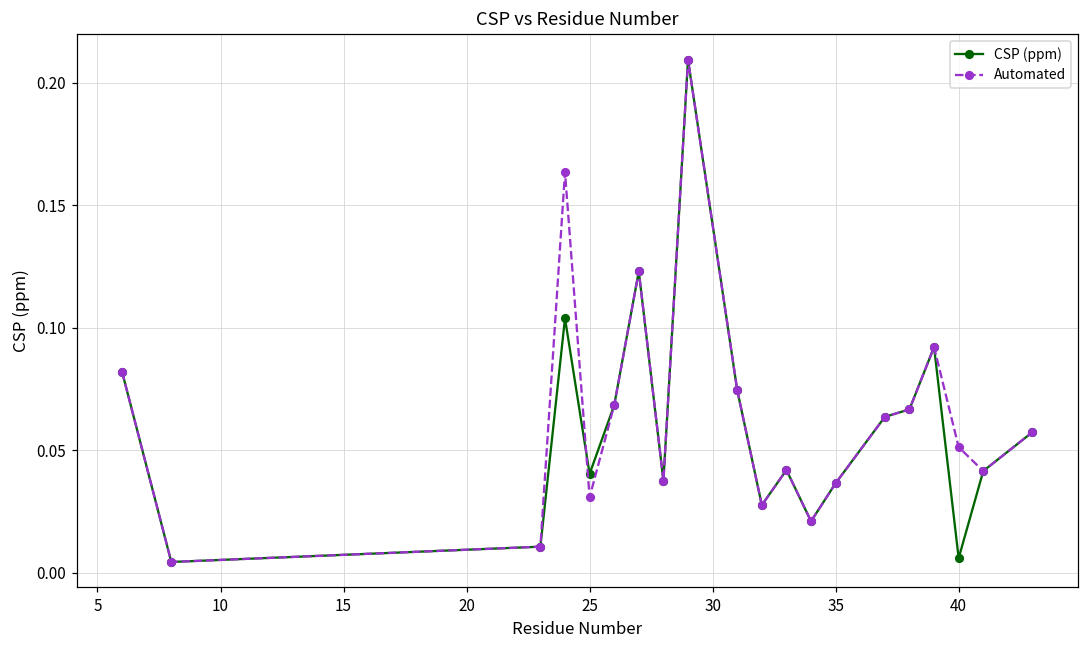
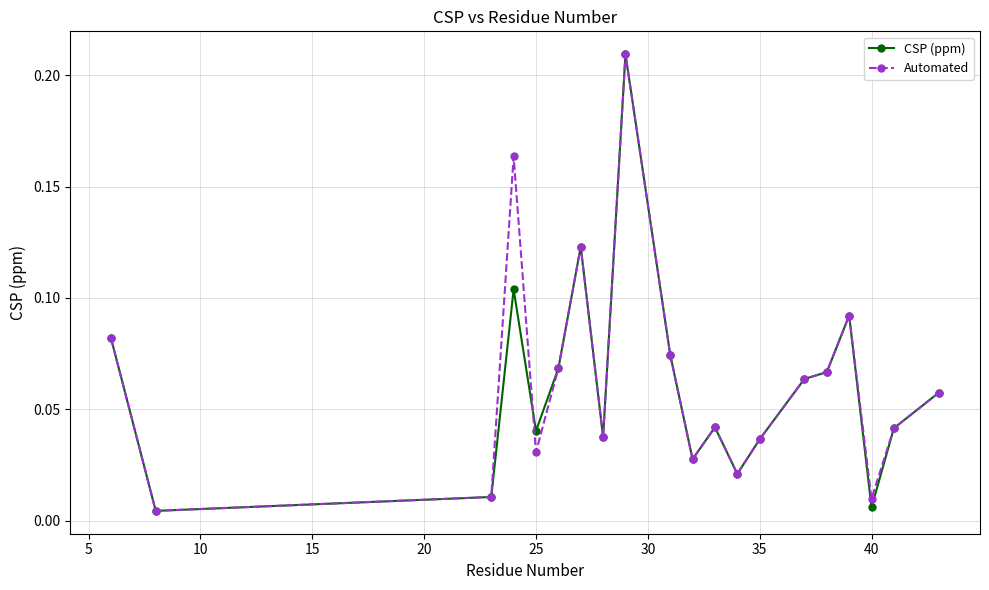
  {
    "CSP (ppm)": {
      "25": 0.040,
      "40": 0.006
    },
    "Automated": {
      "25": 0.031,
-     "40": 0.051
+     "40": 0.010
    }
  }
